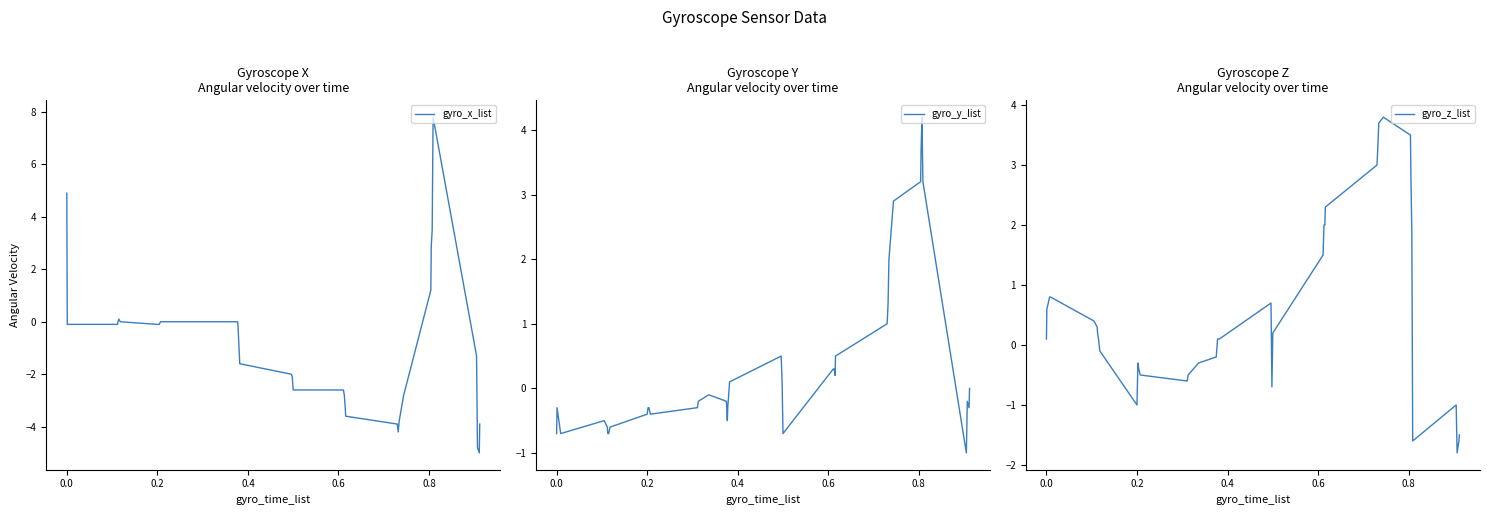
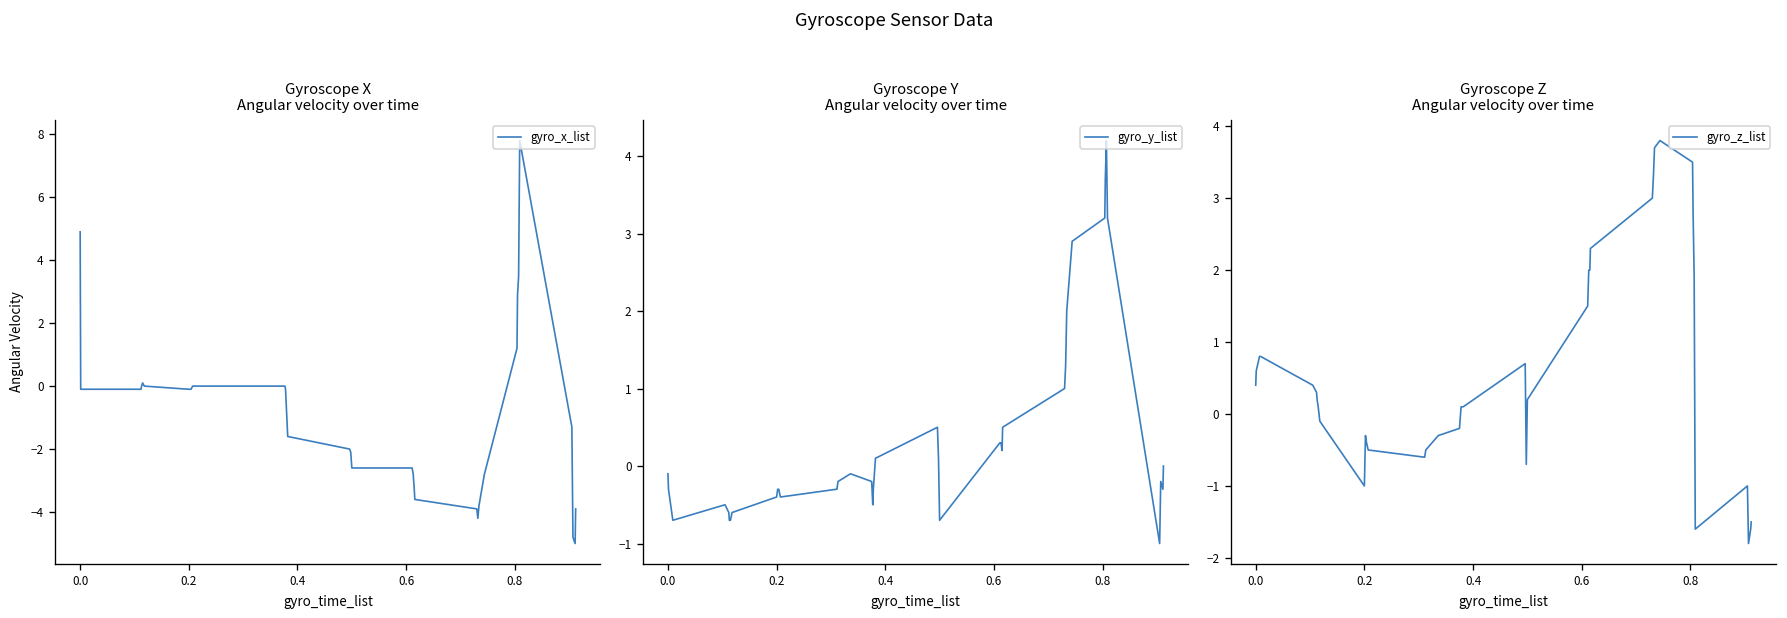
  {
    "Gyroscope X Angular velocity over time": {
      "0.0": 4.9,
      "0.2": -0.1
    },
    "Gyroscope Y Angular velocity over time": {
-     "0.0": -0.7,
+     "0.0": -0.1,
      "0.2": -0.4
    },
    "Gyroscope Z Angular velocity over time": {
-     "0.0": 0.1,
+     "0.0": 0.4,
      "0.2": -1.0
    }
  }
